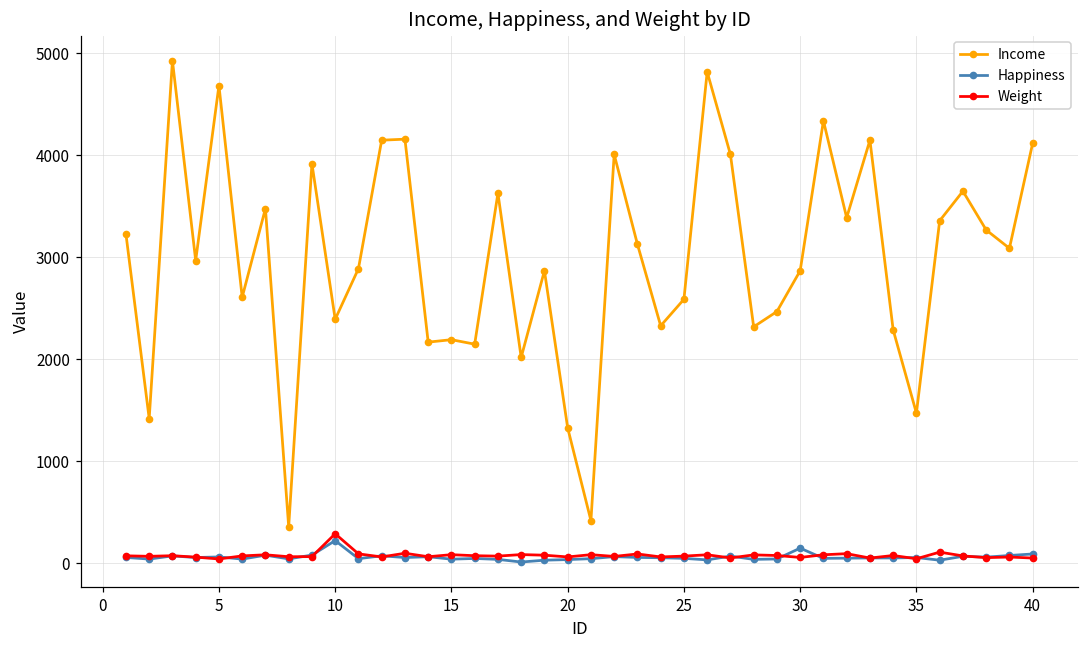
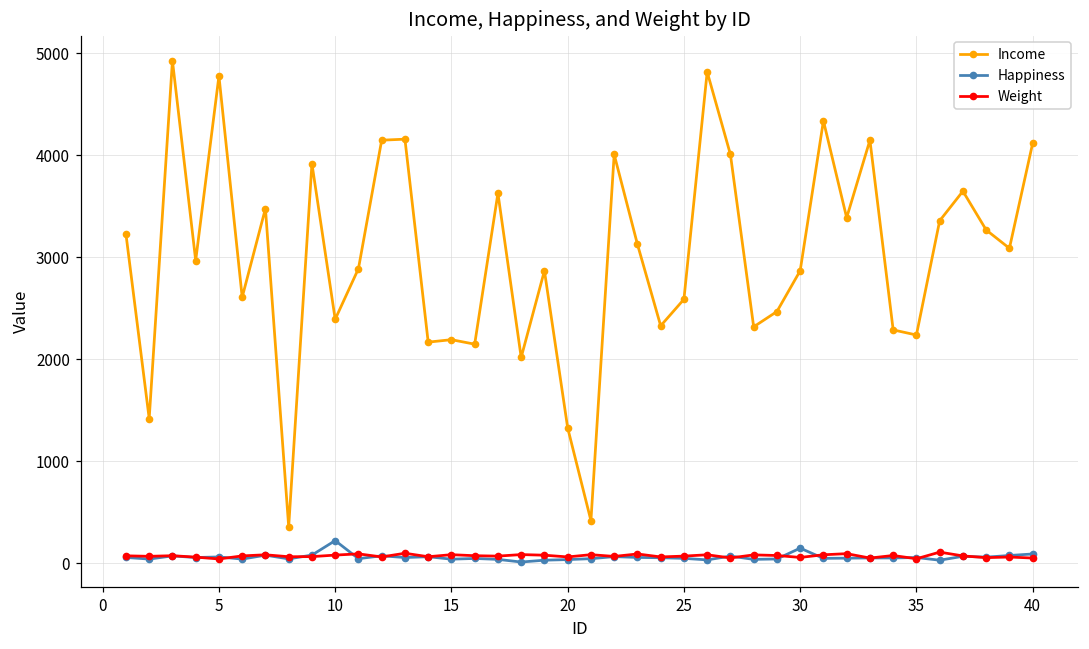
  {
    "Income": {
-     "5": 4700,
+     "5": 4800,
      "10": 2400,
      "15": 2200,
      "20": 1300,
      "25": 2600,
      "30": 2900,
-     "35": 1500,
+     "35": 2200,
      "40": 4100
    },
    "Happiness": {
      "10": 200,
      "15": 0,
      "30": 200,
      "40": 100
    },
    "Weight": {
-     "10": 300,
+     "10": 100,
      "15": 100,
      "30": 100,
      "40": 100
    }
  }
